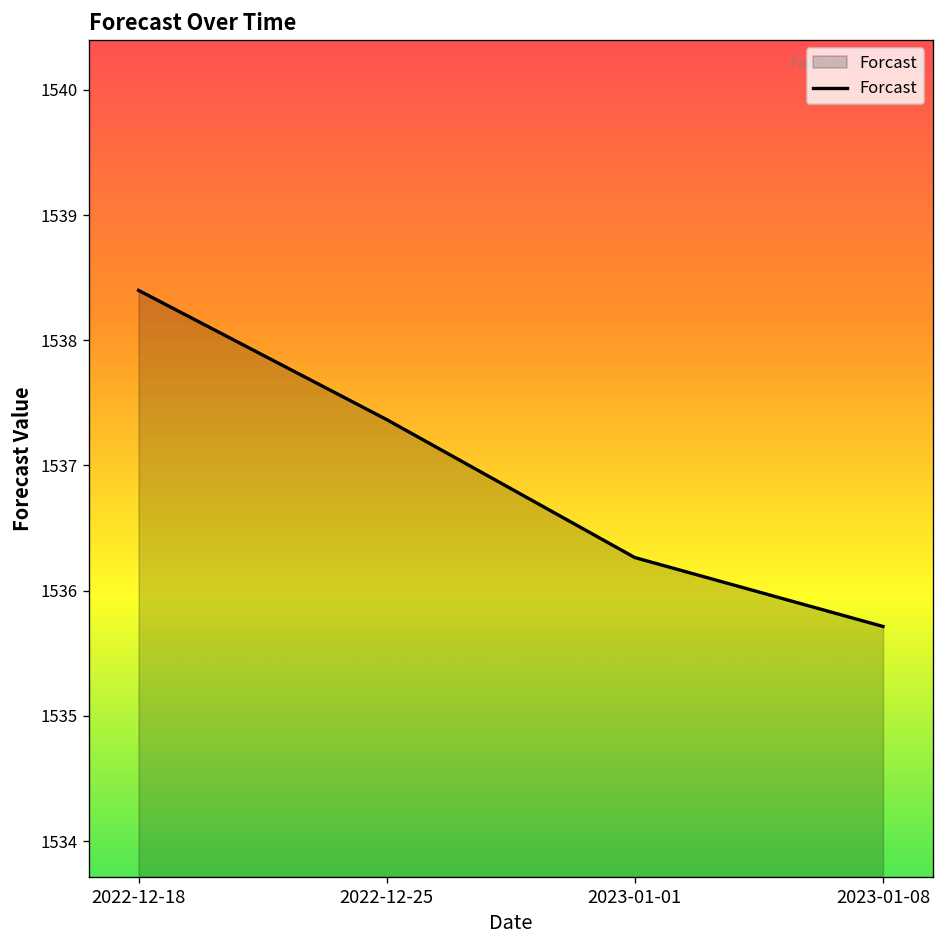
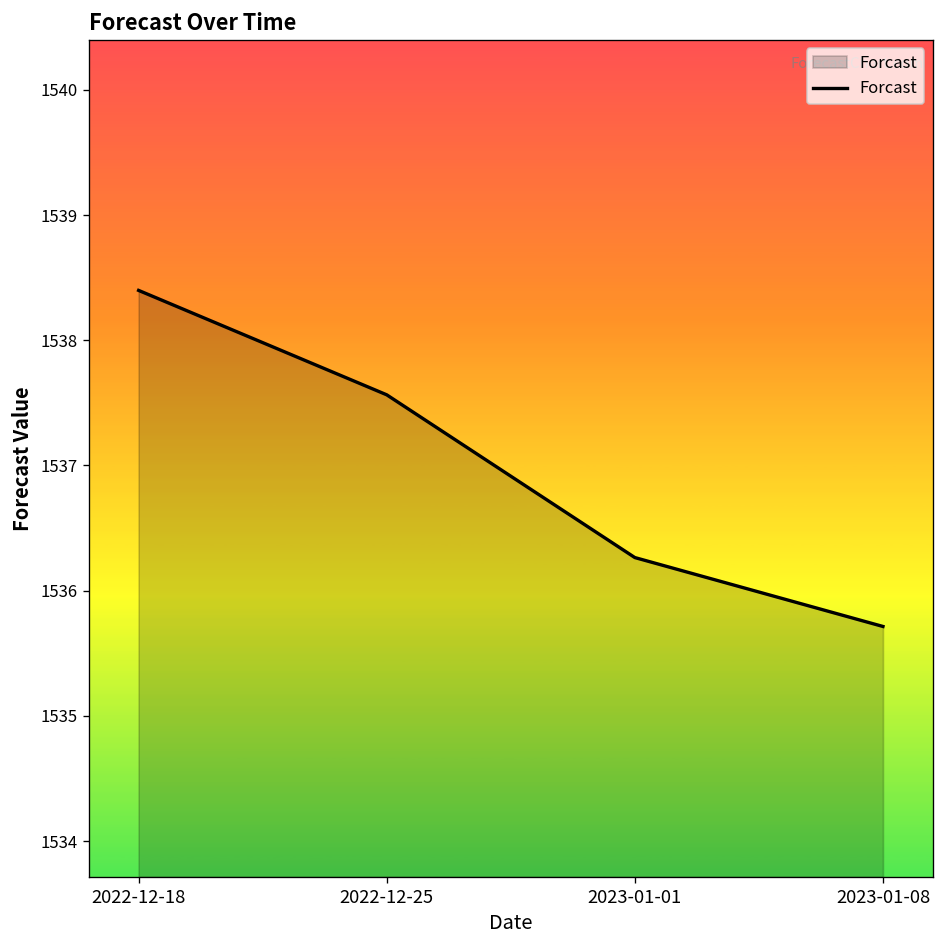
  {
    "2022-12-18": 1538.40,
-   "2022-12-25": 1537.37,
+   "2022-12-25": 1537.56,
    "2023-01-01": 1536.26,
    "2023-01-08": 1535.71
  }
